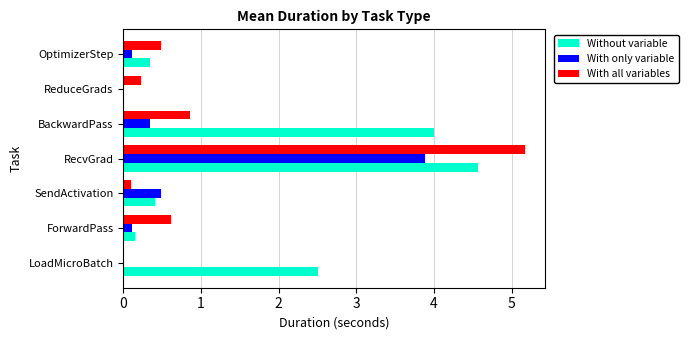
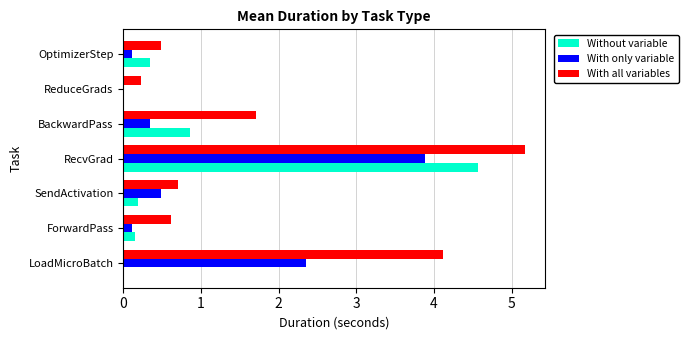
  {
    "Without variable": {
      "OptimizerStep": 0.4,
-     "BackwardPass": 4.0,
+     "BackwardPass": 0.9,
      "RecvGrad": 4.6,
-     "SendActivation": 0.4,
+     "SendActivation": 0.2,
      "ForwardPass": 0.2,
-     "LoadMicroBatch": 2.5
+     "LoadMicroBatch": 0.0
    },
    "With only variable": {
      "OptimizerStep": 0.1,
      "BackwardPass": 0.3,
      "RecvGrad": 3.9,
      "SendActivation": 0.5,
      "ForwardPass": 0.1,
-     "LoadMicroBatch": 0.0
+     "LoadMicroBatch": 2.3
    },
    "With all variables": {
      "OptimizerStep": 0.5,
      "ReduceGrads": 0.2,
-     "BackwardPass": 0.9,
+     "BackwardPass": 1.7,
      "RecvGrad": 5.2,
-     "SendActivation": 0.1,
+     "SendActivation": 0.7,
      "ForwardPass": 0.6,
-     "LoadMicroBatch": 0.0
+     "LoadMicroBatch": 4.1
    }
  }
